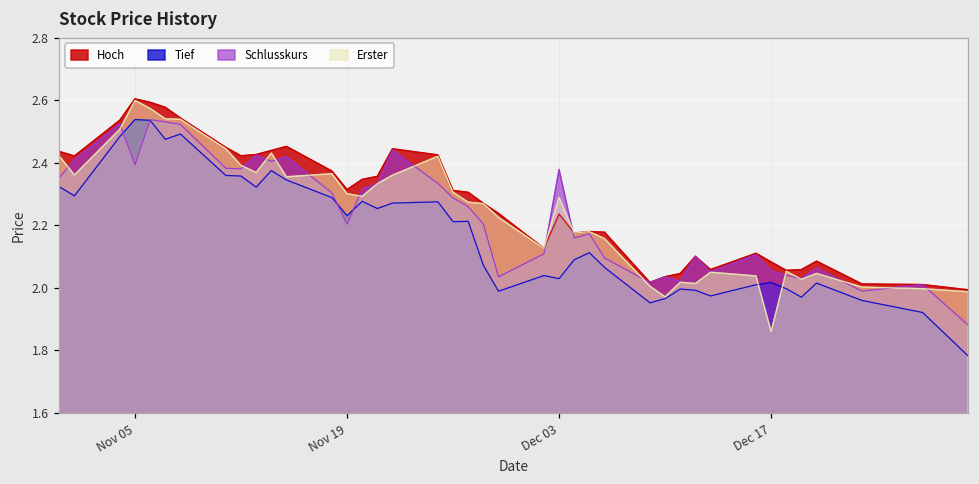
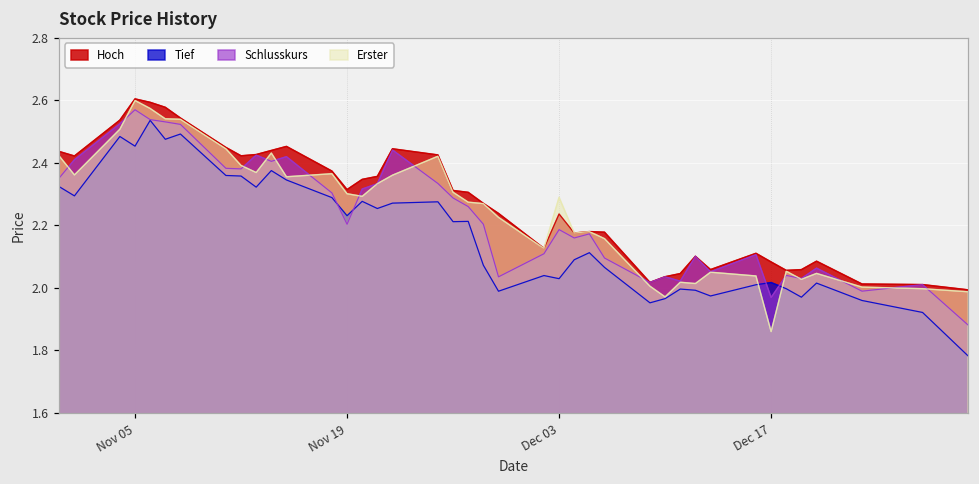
  {
    "Hoch": {
      "Nov 19": 2.31,
      "Dec 03": 2.24,
      "Dec 17": 2.08
    },
    "Tief": {
-     "Nov 05": 2.54,
+     "Nov 05": 2.45,
      "Nov 19": 2.23,
      "Dec 03": 2.03,
      "Dec 17": 2.02
    },
    "Schlusskurs": {
-     "Nov 05": 2.39,
+     "Nov 05": 2.57,
      "Nov 19": 2.20,
-     "Dec 03": 2.38,
-     "Dec 17": 2.05
+     "Dec 03": 2.19,
+     "Dec 17": 1.97
    },
    "Erster": {
      "Nov 19": 2.30,
      "Dec 03": 2.29,
      "Dec 17": 1.86
    }
  }
